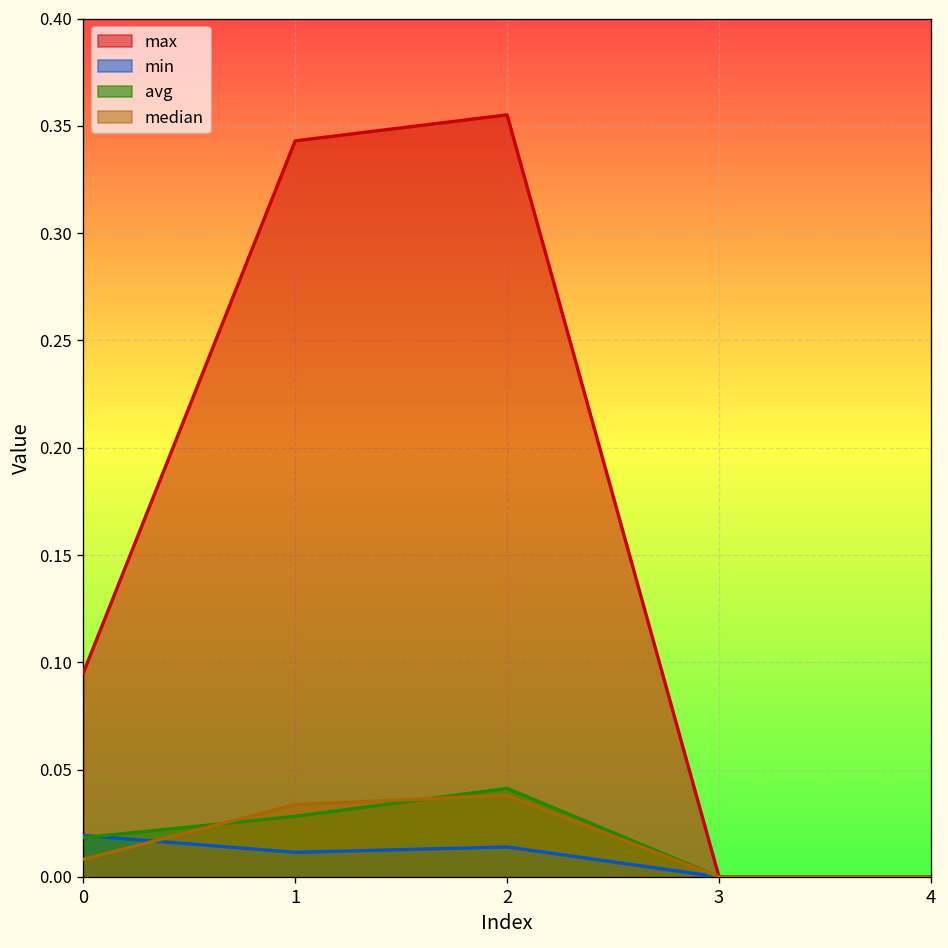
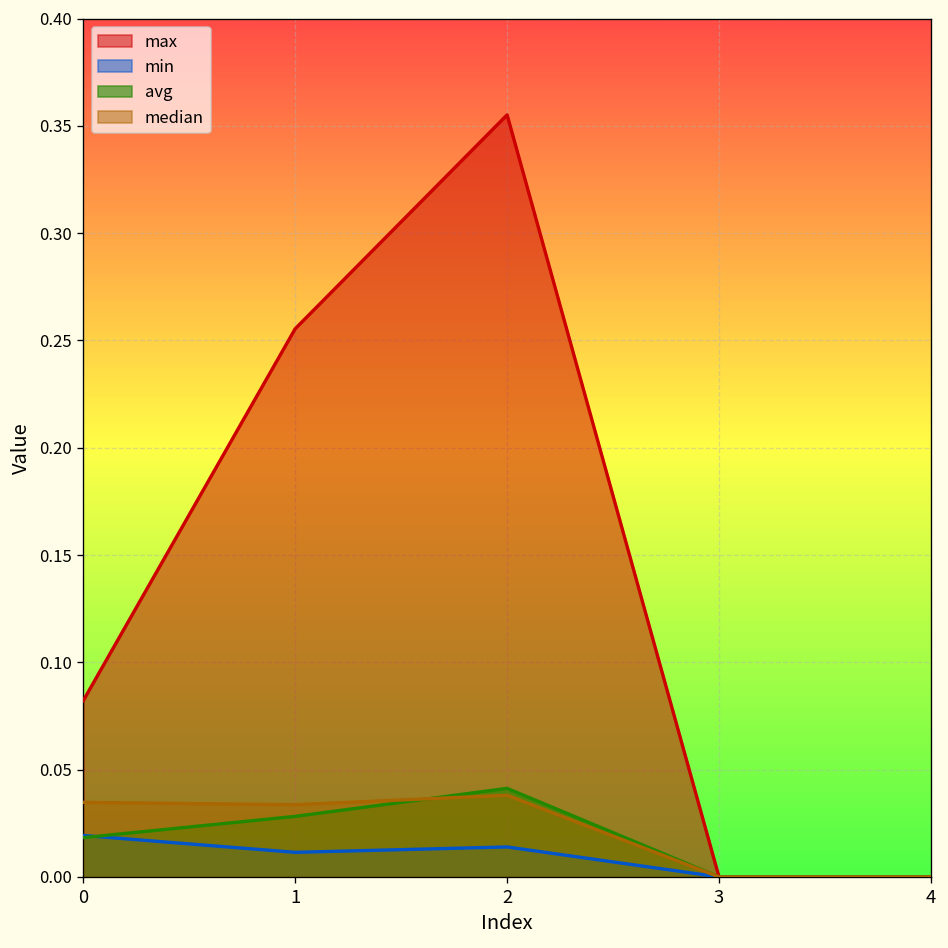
  {
    "max": {
-     "0": 0.095,
-     "1": 0.343,
+     "0": 0.082,
+     "1": 0.255,
      "2": 0.355
    },
    "min": {
      "1": 0.011,
      "2": 0.014
    },
    "avg": {
      "1": 0.028,
      "2": 0.041
    },
    "median": {
-     "0": 0.008,
+     "0": 0.035,
      "1": 0.034,
      "2": 0.038
    }
  }
